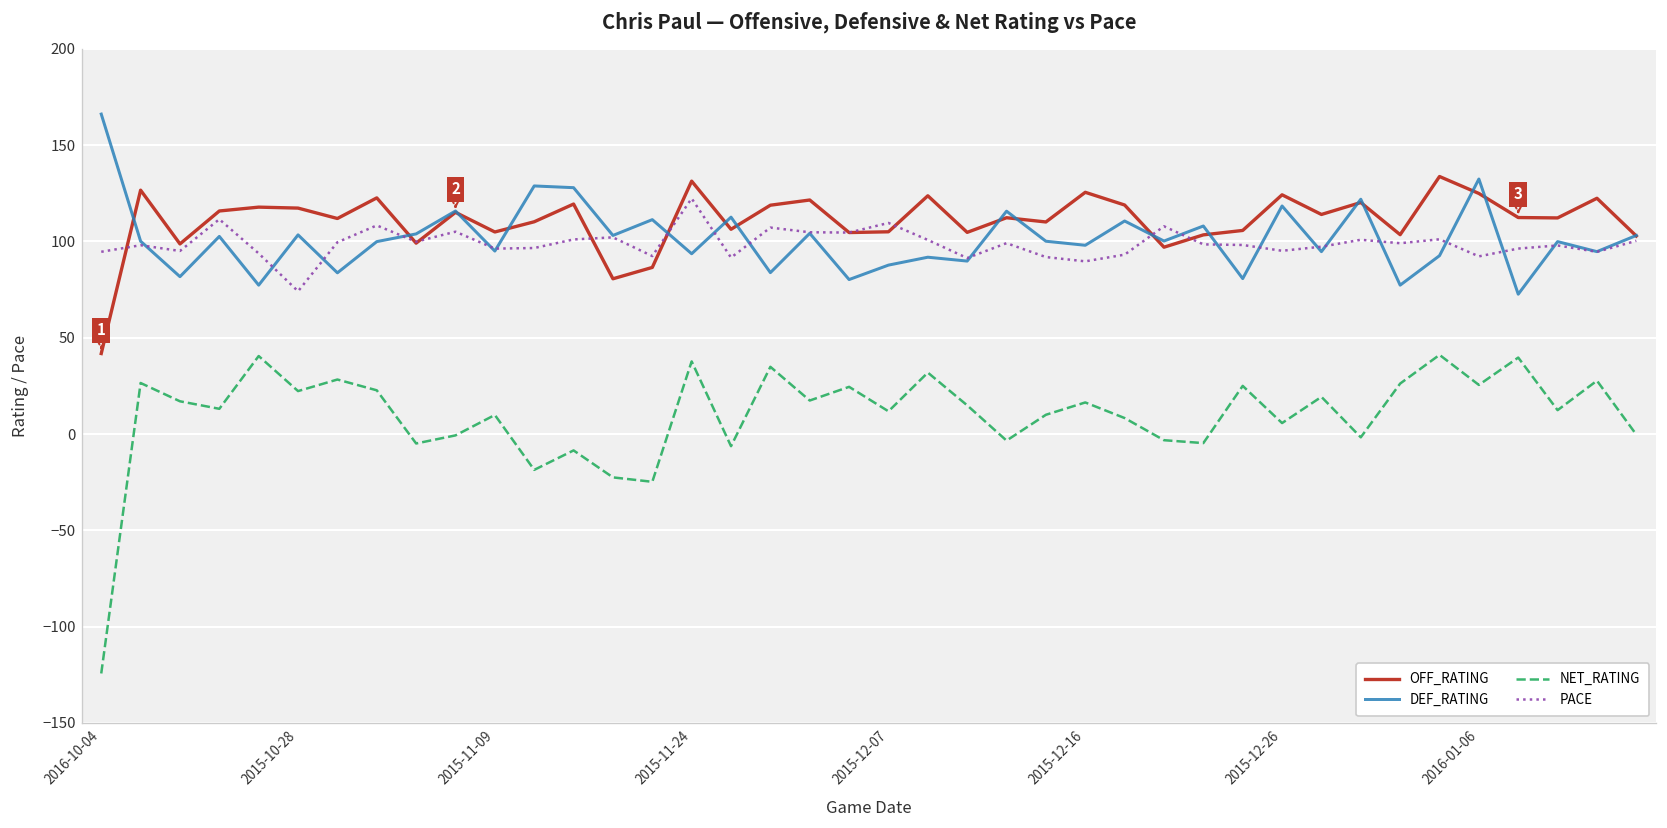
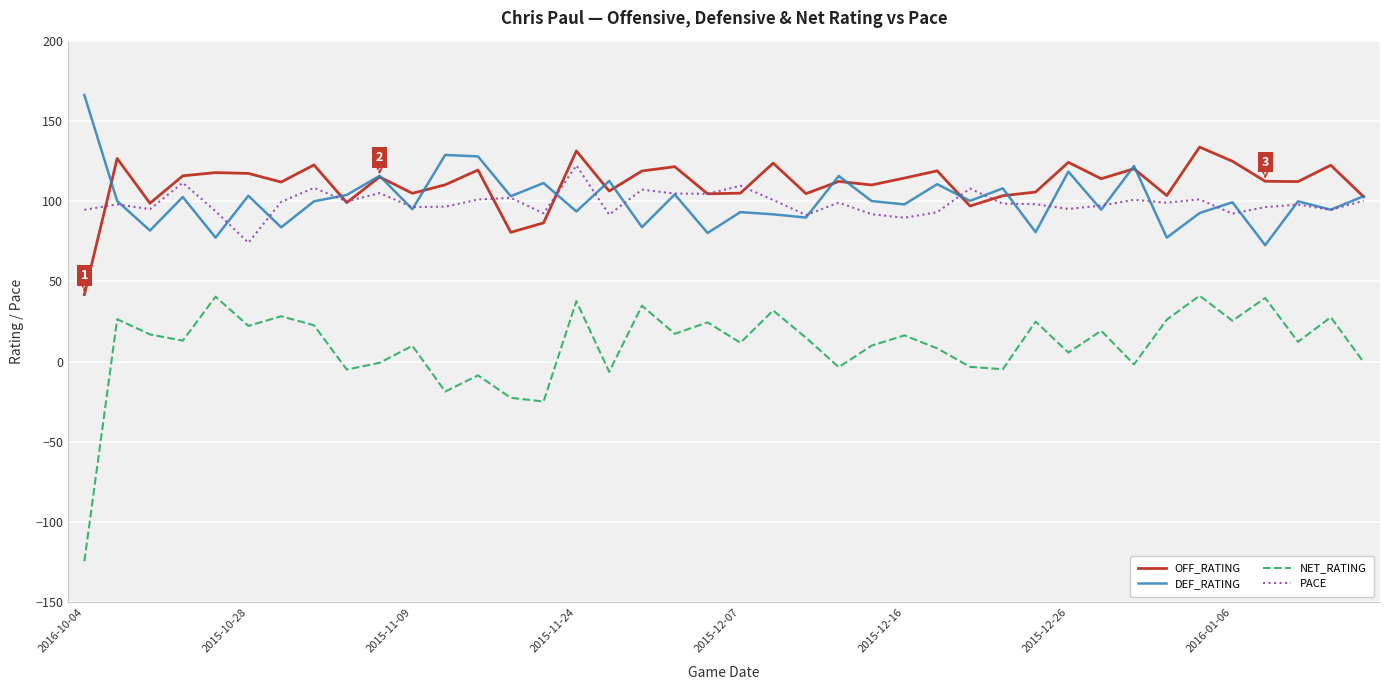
  {
    "OFF_RATING": {
      "2015-10-28": 117,
      "2015-11-09": 105,
      "2015-11-24": 131,
      "2015-12-07": 105,
-     "2015-12-16": 126,
+     "2015-12-16": 114,
      "2015-12-26": 124,
      "2016-01-06": 125
    },
    "DEF_RATING": {
      "2016-10-04": 166,
      "2015-10-28": 103,
      "2015-11-24": 94,
-     "2015-12-07": 88,
+     "2015-12-07": 93,
      "2015-12-16": 98,
      "2015-12-26": 118,
-     "2016-01-06": 132
+     "2016-01-06": 99
    },
    "NET_RATING": {
      "2016-10-04": -124,
      "2015-10-28": 22,
      "2015-11-09": 10,
      "2015-11-24": 38,
      "2015-12-07": 12,
      "2015-12-16": 16,
      "2015-12-26": 6,
      "2016-01-06": 26
    },
    "PACE": {
      "2016-10-04": 95,
      "2015-10-28": 74,
      "2015-11-24": 122,
      "2015-12-07": 110,
      "2015-12-16": 90,
      "2015-12-26": 95,
      "2016-01-06": 92
    }
  }
